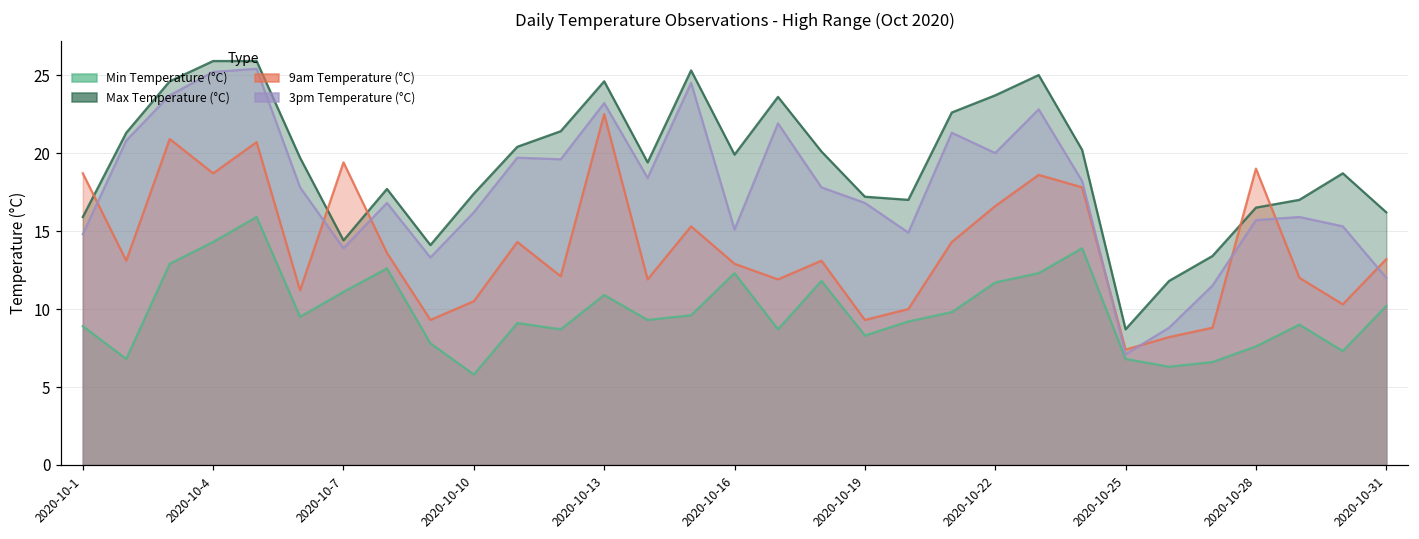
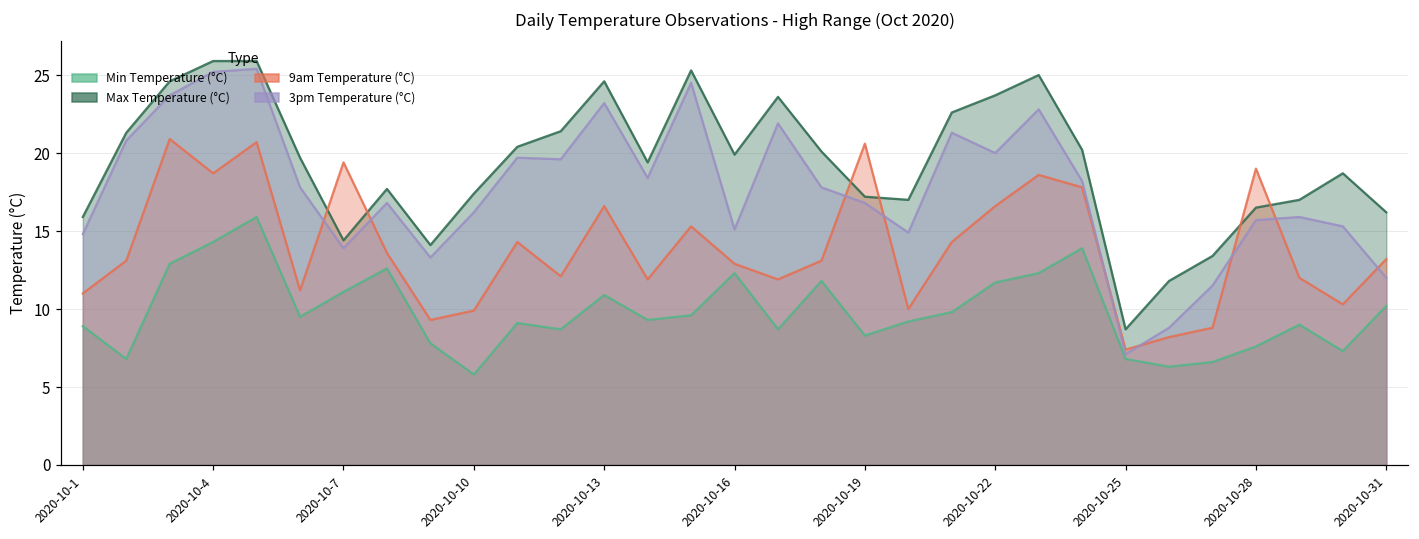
  {
    "9am Temperature (°C)": {
-     "2020-10-1": 18.7,
+     "2020-10-1": 11.0,
      "2020-10-4": 18.7,
      "2020-10-7": 19.4,
-     "2020-10-10": 10.5,
-     "2020-10-13": 22.5,
+     "2020-10-10": 9.9,
+     "2020-10-13": 16.6,
      "2020-10-16": 12.9,
-     "2020-10-19": 9.3,
+     "2020-10-19": 20.6,
      "2020-10-22": 16.6,
      "2020-10-25": 7.4,
      "2020-10-28": 19.0,
      "2020-10-31": 13.2
    }
  }
